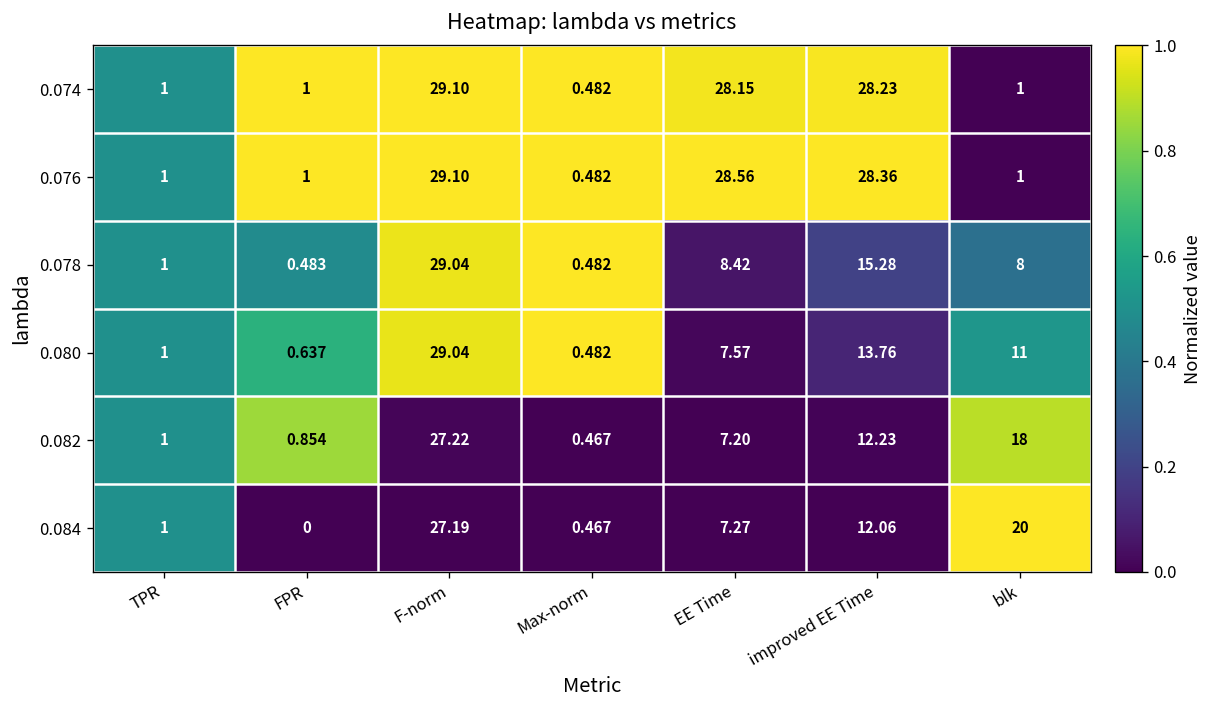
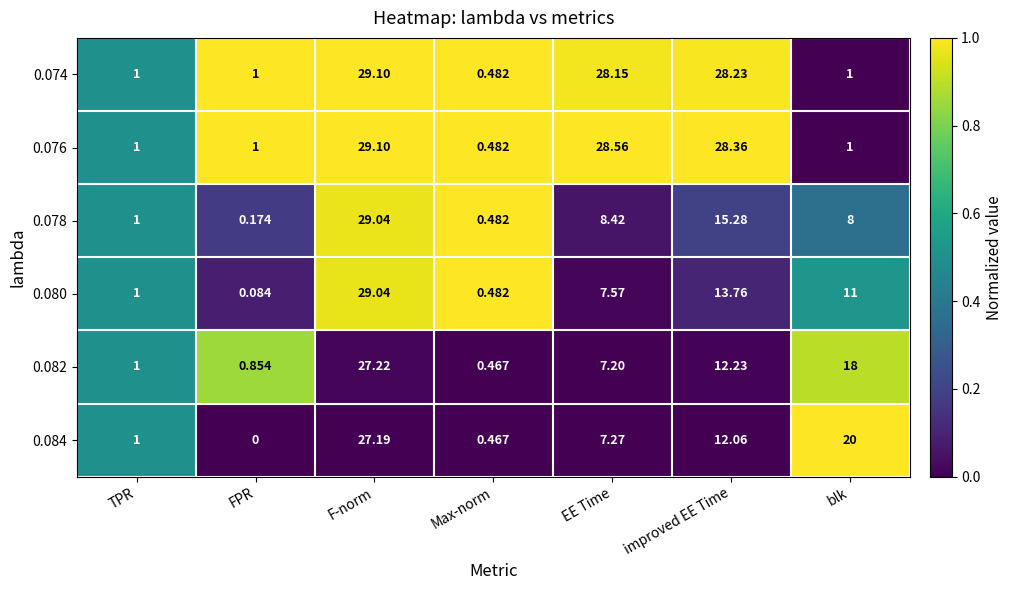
  {
    "0.074": {
      "TPR": 1,
      "FPR": 1,
      "F-norm": 29.10,
      "Max-norm": 0.482,
      "EE Time": 28.15,
      "improved EE Time": 28.23,
      "blk": 1
    },
    "0.076": {
      "TPR": 1,
      "FPR": 1,
      "F-norm": 29.10,
      "Max-norm": 0.482,
      "EE Time": 28.56,
      "improved EE Time": 28.36,
      "blk": 1
    },
    "0.078": {
      "TPR": 1,
-     "FPR": 0.483,
+     "FPR": 0.174,
      "F-norm": 29.04,
      "Max-norm": 0.482,
      "EE Time": 8.42,
      "improved EE Time": 15.28,
      "blk": 8
    },
    "0.080": {
      "TPR": 1,
-     "FPR": 0.637,
+     "FPR": 0.084,
      "F-norm": 29.04,
      "Max-norm": 0.482,
      "EE Time": 7.57,
      "improved EE Time": 13.76,
      "blk": 11
    },
    "0.082": {
      "TPR": 1,
      "FPR": 0.854,
      "F-norm": 27.22,
      "Max-norm": 0.467,
      "EE Time": 7.20,
      "improved EE Time": 12.23,
      "blk": 18
    },
    "0.084": {
      "TPR": 1,
      "FPR": 0,
      "F-norm": 27.19,
      "Max-norm": 0.467,
      "EE Time": 7.27,
      "improved EE Time": 12.06,
      "blk": 20
    }
  }
